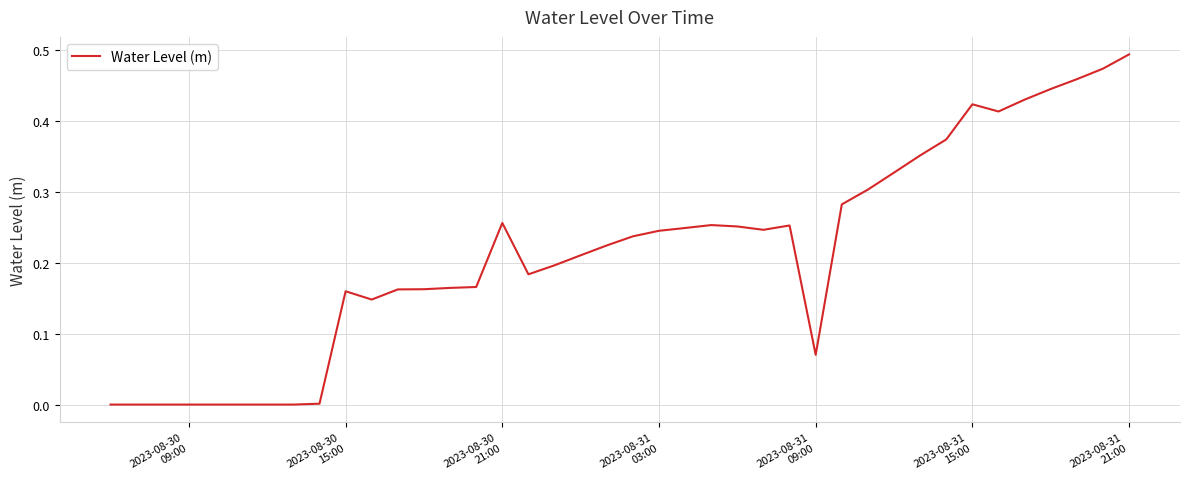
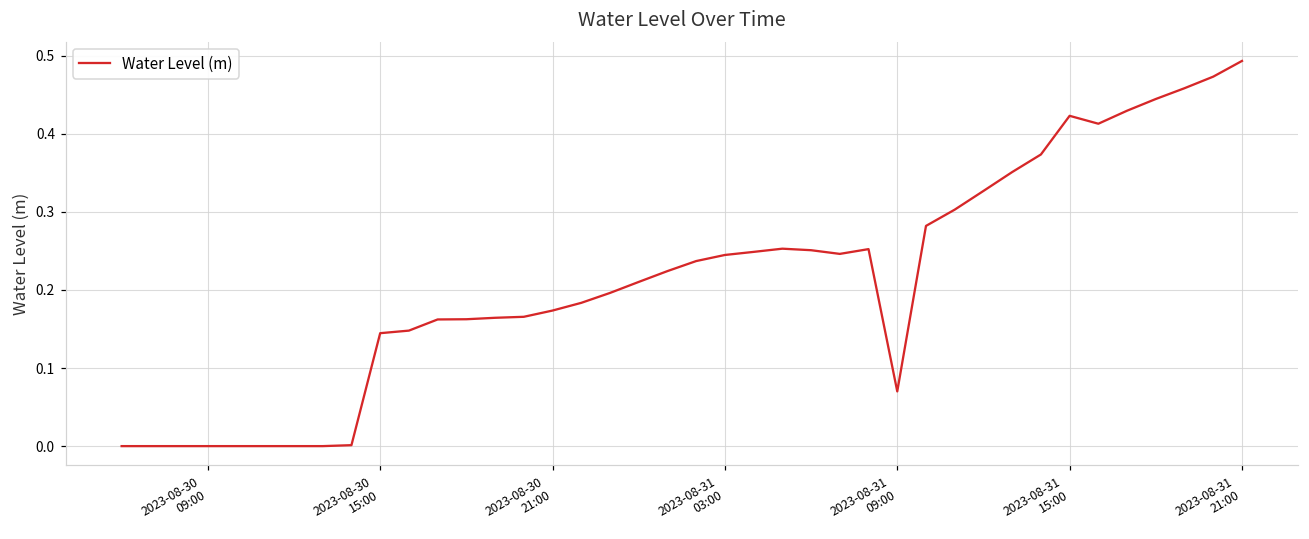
  {
    "2023-08-30 09:00": 0.00,
-   "2023-08-30 15:00": 0.16,
-   "2023-08-30 21:00": 0.26,
+   "2023-08-30 15:00": 0.14,
+   "2023-08-30 21:00": 0.17,
    "2023-08-31 03:00": 0.24,
    "2023-08-31 09:00": 0.07,
    "2023-08-31 15:00": 0.42,
    "2023-08-31 21:00": 0.49
  }
